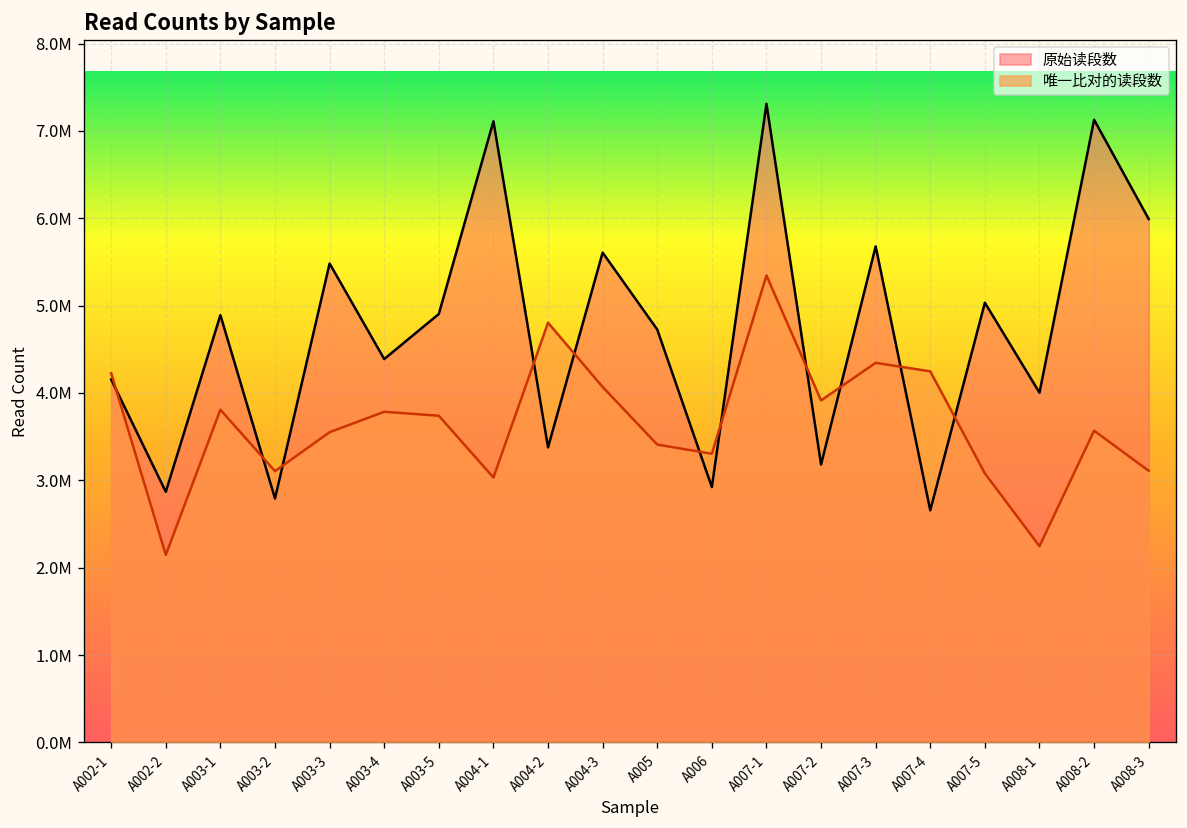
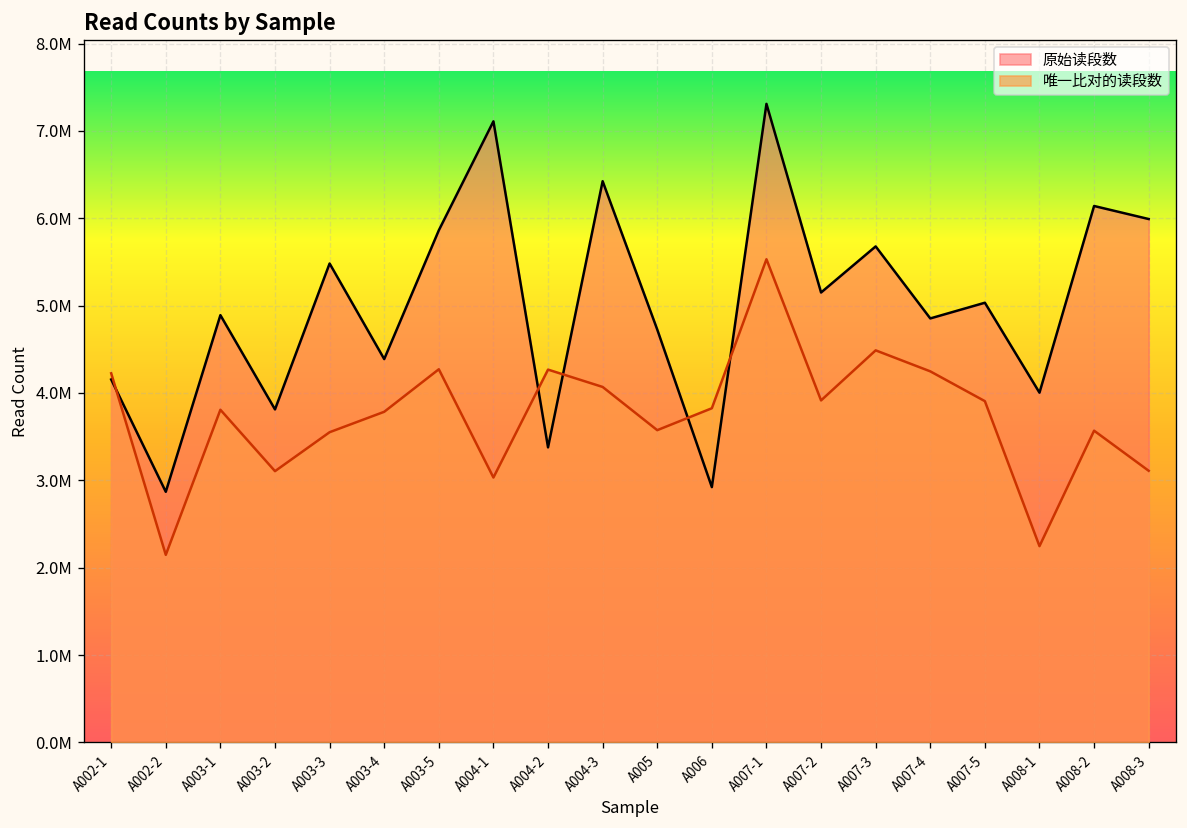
  {
    "原始读段数": {
      "A002-1": 4200000,
      "A002-2": 2900000,
      "A003-1": 4900000,
-     "A003-2": 2800000,
+     "A003-2": 3800000,
      "A003-3": 5500000,
      "A003-4": 4400000,
-     "A003-5": 4900000,
+     "A003-5": 5900000,
      "A004-1": 7100000,
      "A004-2": 3400000,
-     "A004-3": 5600000,
+     "A004-3": 6400000,
      "A005": 4700000,
      "A006": 2900000,
      "A007-1": 7300000,
-     "A007-2": 3200000,
+     "A007-2": 5100000,
      "A007-3": 5700000,
-     "A007-4": 2700000,
+     "A007-4": 4900000,
      "A007-5": 5000000,
      "A008-1": 4000000,
-     "A008-2": 7100000,
+     "A008-2": 6100000,
      "A008-3": 6000000
    },
    "唯一比对的读段数": {
      "A002-1": 4200000,
      "A002-2": 2100000,
      "A003-1": 3800000,
      "A003-2": 3100000,
      "A003-3": 3600000,
      "A003-4": 3800000,
-     "A003-5": 3700000,
+     "A003-5": 4300000,
      "A004-1": 3000000,
-     "A004-2": 4800000,
+     "A004-2": 4300000,
      "A004-3": 4100000,
-     "A005": 3400000,
-     "A006": 3300000,
-     "A007-1": 5300000,
+     "A005": 3600000,
+     "A006": 3800000,
+     "A007-1": 5500000,
      "A007-2": 3900000,
-     "A007-3": 4300000,
+     "A007-3": 4500000,
      "A007-4": 4200000,
-     "A007-5": 3100000,
+     "A007-5": 3900000,
      "A008-1": 2200000,
      "A008-2": 3600000,
      "A008-3": 3100000
    }
  }
